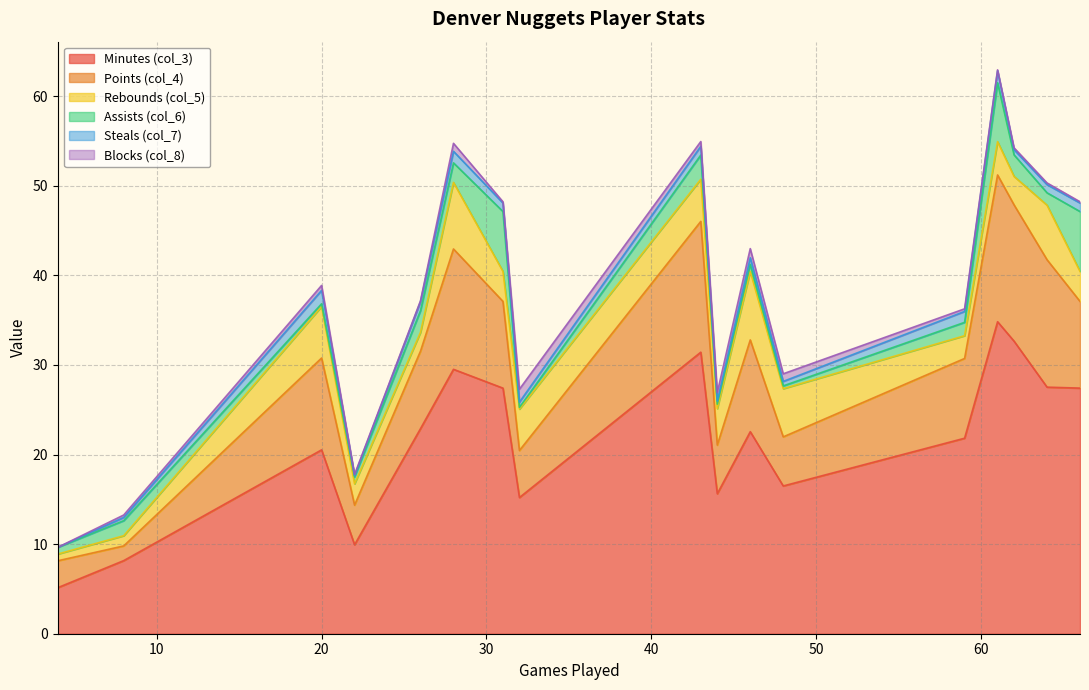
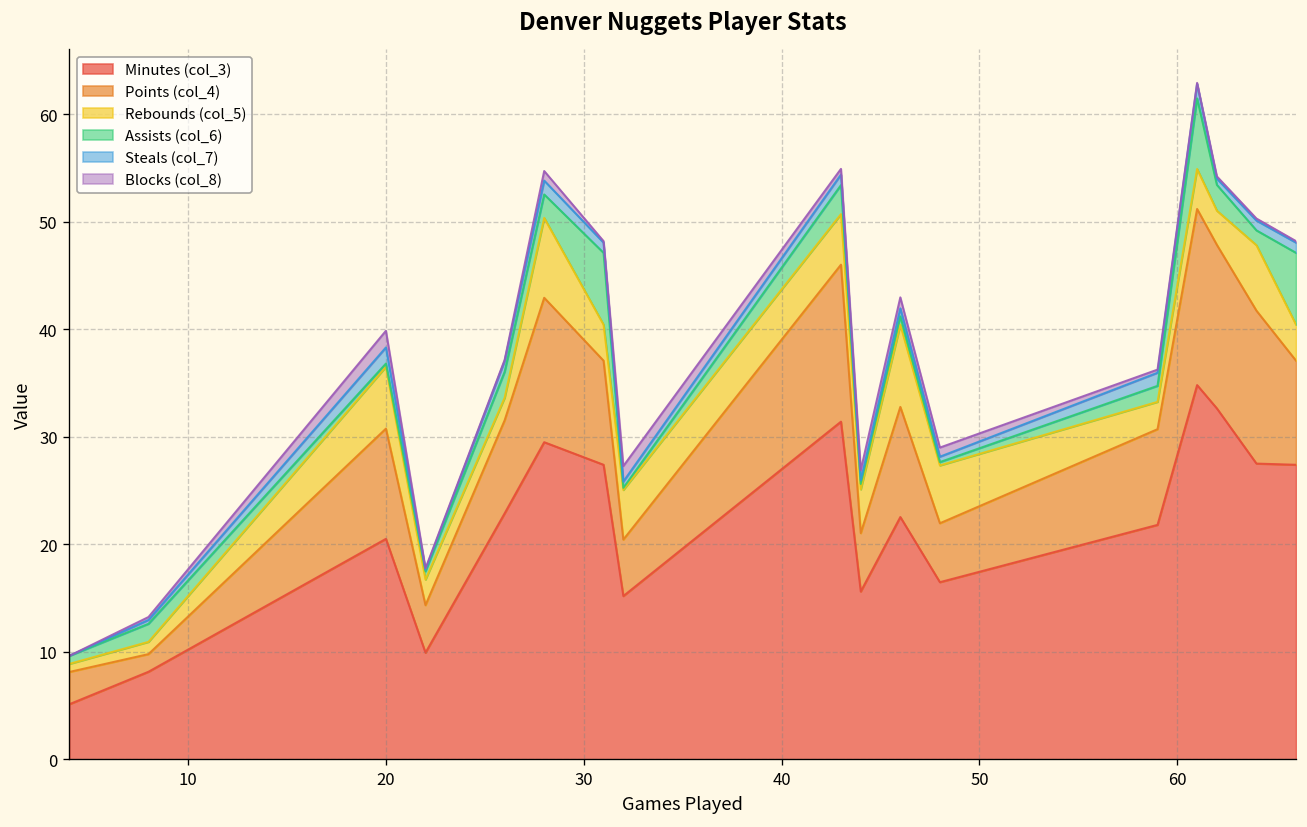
  {
    "Rebounds (col_5)": {
      "20": 6
    },
    "Assists (col_6)": {
      "20": 0
    },
    "Steals (col_7)": {
      "20": 2
    },
    "Blocks (col_8)": {
-     "20": 1
+     "20": 2
    }
  }
